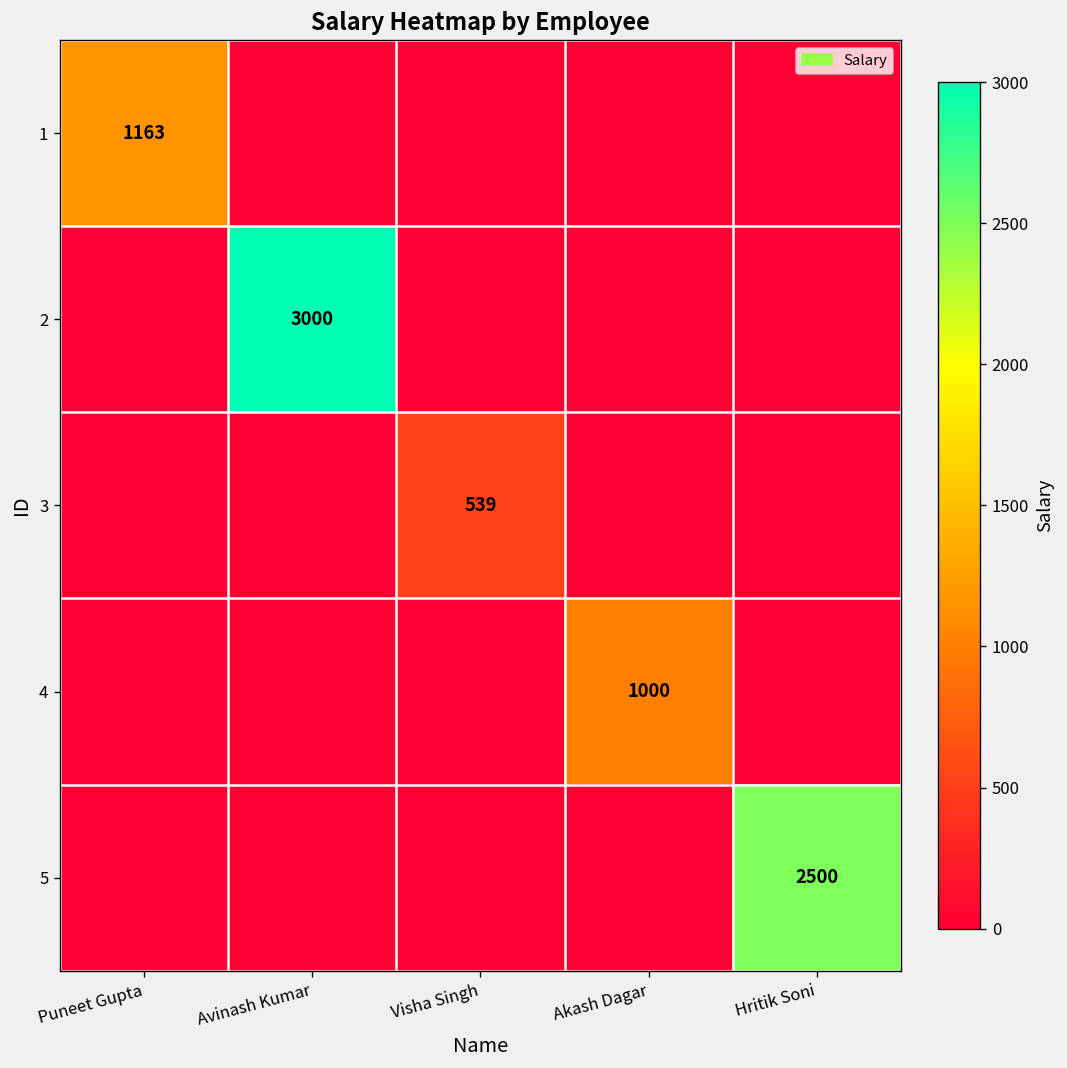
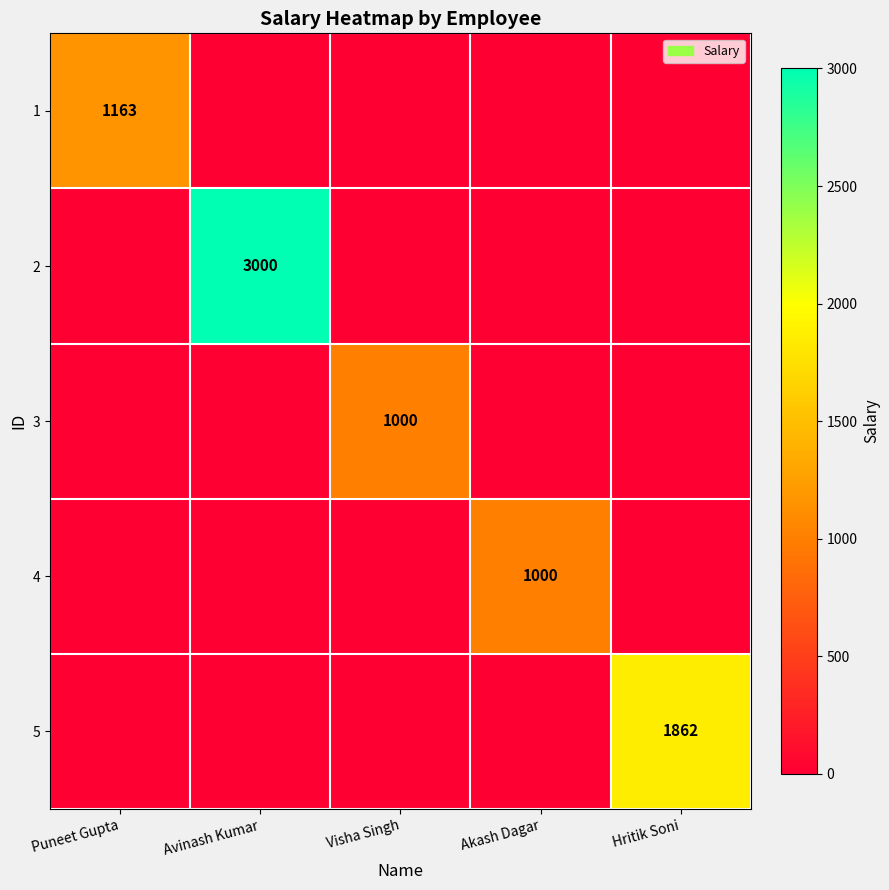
  {
    "1": {
      "Puneet Gupta": 1163
    },
    "2": {
      "Avinash Kumar": 3000
    },
    "3": {
-     "Visha Singh": 539
+     "Visha Singh": 1000
    },
    "4": {
      "Akash Dagar": 1000
    },
    "5": {
-     "Hritik Soni": 2500
+     "Hritik Soni": 1862
    }
  }
